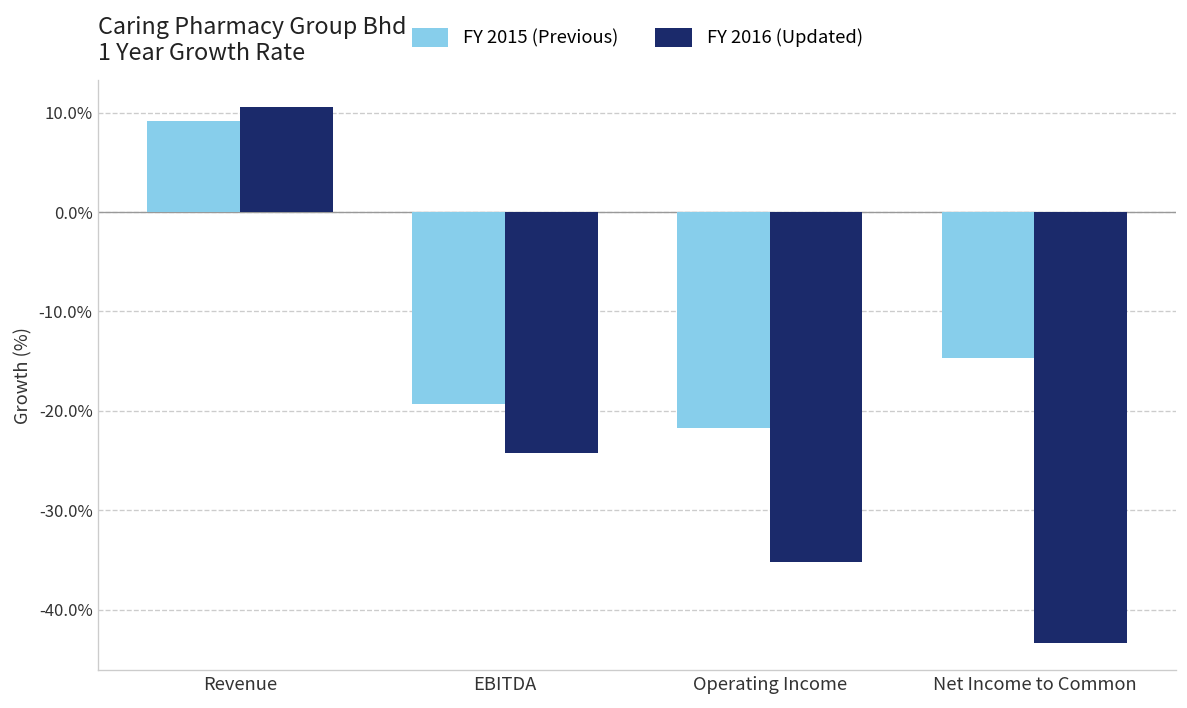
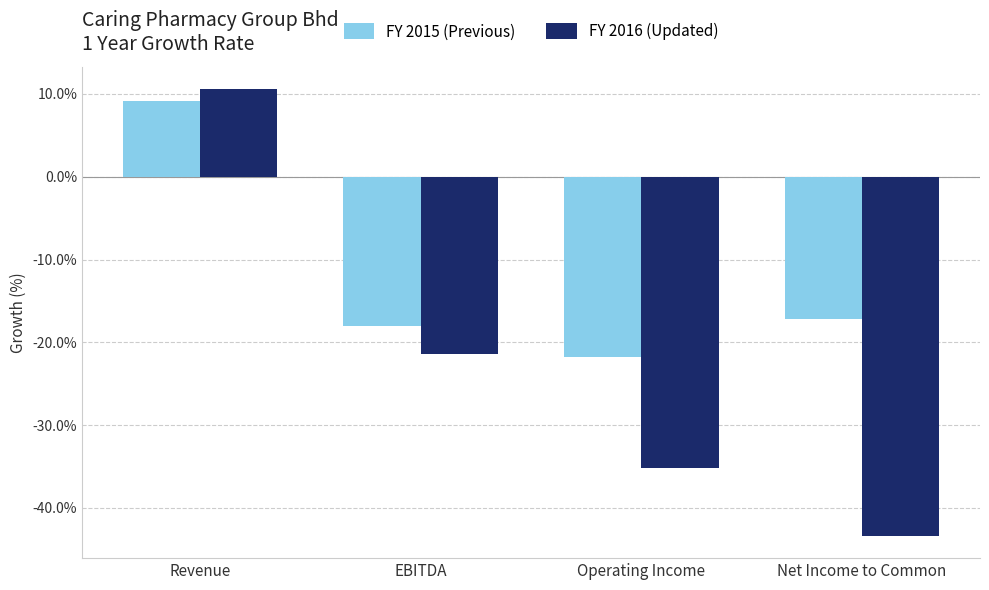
  {
    "FY 2015 (Previous)": {
      "Revenue": "9%",
-     "EBITDA": "-19%",
+     "EBITDA": "-18%",
      "Operating Income": "-22%",
-     "Net Income to Common": "-15%"
+     "Net Income to Common": "-17%"
    },
    "FY 2016 (Updated)": {
      "Revenue": "11%",
-     "EBITDA": "-24%",
+     "EBITDA": "-21%",
      "Operating Income": "-35%",
      "Net Income to Common": "-43%"
    }
  }
